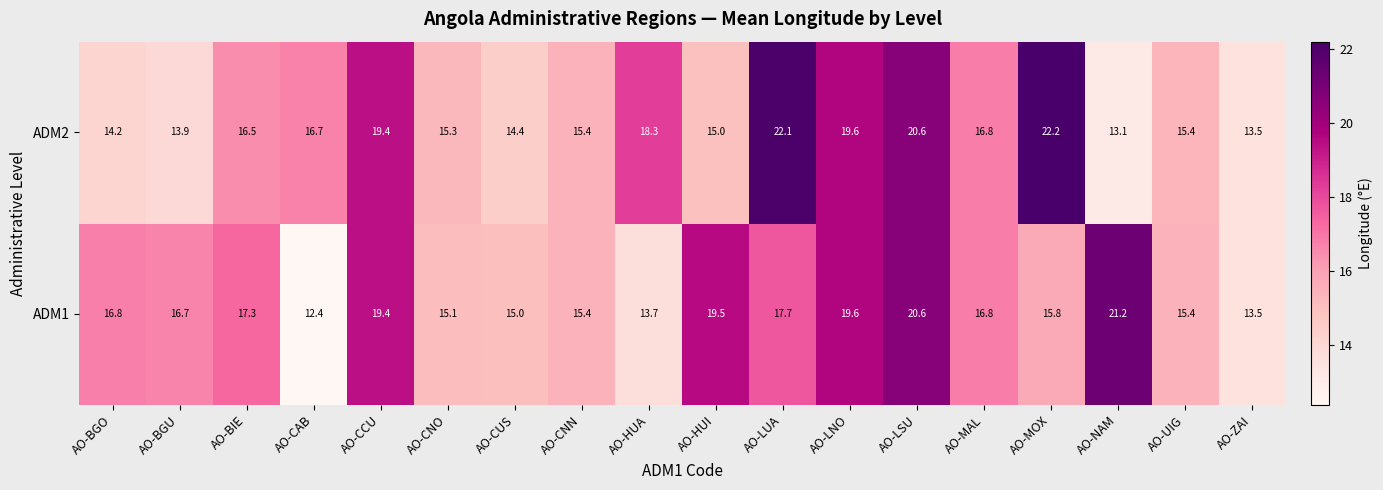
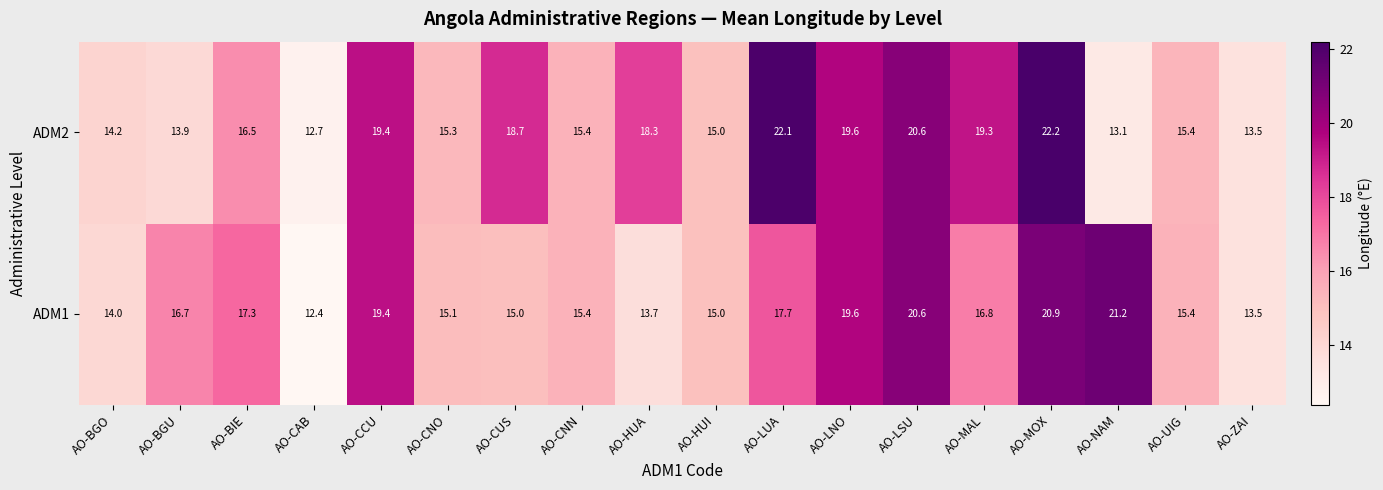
  {
    "ADM2": {
      "AO-BGO": 14.2,
      "AO-BGU": 13.9,
      "AO-BIE": 16.5,
-     "AO-CAB": 16.7,
+     "AO-CAB": 12.7,
      "AO-CCU": 19.4,
      "AO-CNO": 15.3,
-     "AO-CUS": 14.4,
+     "AO-CUS": 18.7,
      "AO-CNN": 15.4,
      "AO-HUA": 18.3,
      "AO-HUI": 15.0,
      "AO-LUA": 22.1,
      "AO-LNO": 19.6,
      "AO-LSU": 20.6,
-     "AO-MAL": 16.8,
+     "AO-MAL": 19.3,
      "AO-MOX": 22.2,
      "AO-NAM": 13.1,
      "AO-UIG": 15.4,
      "AO-ZAI": 13.5
    },
    "ADM1": {
-     "AO-BGO": 16.8,
+     "AO-BGO": 14.0,
      "AO-BGU": 16.7,
      "AO-BIE": 17.3,
      "AO-CAB": 12.4,
      "AO-CCU": 19.4,
      "AO-CNO": 15.1,
      "AO-CUS": 15.0,
      "AO-CNN": 15.4,
      "AO-HUA": 13.7,
-     "AO-HUI": 19.5,
+     "AO-HUI": 15.0,
      "AO-LUA": 17.7,
      "AO-LNO": 19.6,
      "AO-LSU": 20.6,
      "AO-MAL": 16.8,
-     "AO-MOX": 15.8,
+     "AO-MOX": 20.9,
      "AO-NAM": 21.2,
      "AO-UIG": 15.4,
      "AO-ZAI": 13.5
    }
  }
